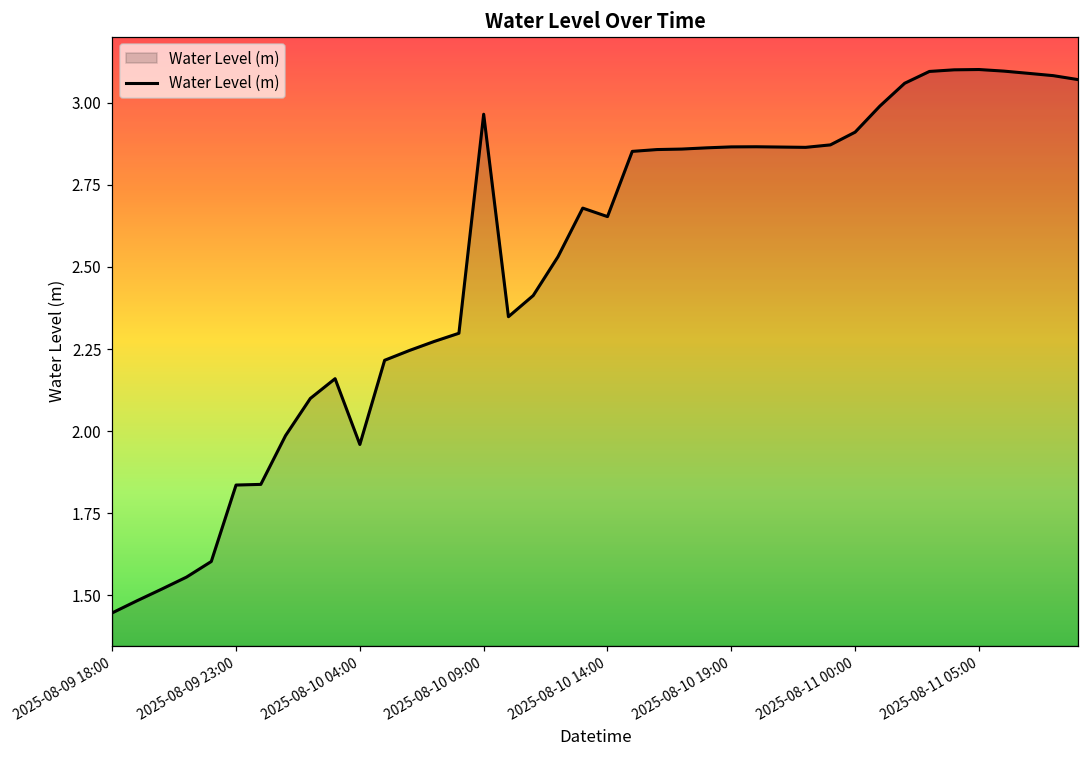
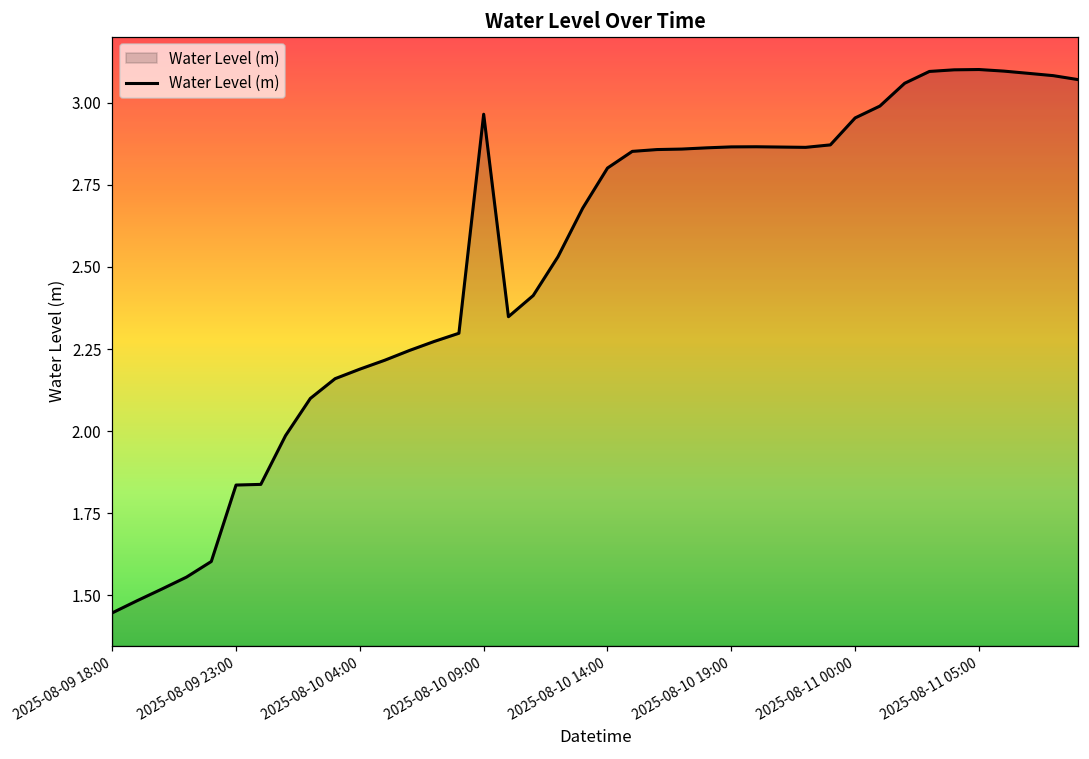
  {
    "2025-08-09 18:00": 1.45,
    "2025-08-09 23:00": 1.84,
-   "2025-08-10 04:00": 1.96,
+   "2025-08-10 04:00": 2.19,
    "2025-08-10 09:00": 2.96,
-   "2025-08-10 14:00": 2.65,
+   "2025-08-10 14:00": 2.80,
    "2025-08-10 19:00": 2.87,
-   "2025-08-11 00:00": 2.91,
+   "2025-08-11 00:00": 2.95,
    "2025-08-11 05:00": 3.10
  }
